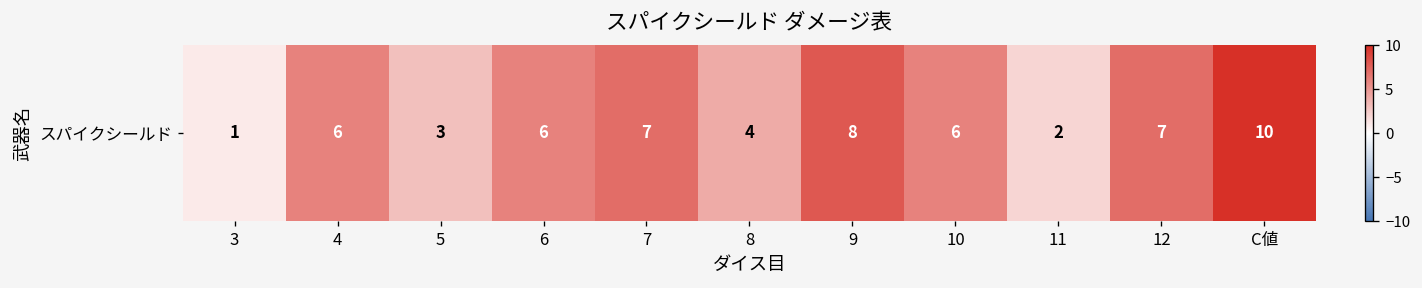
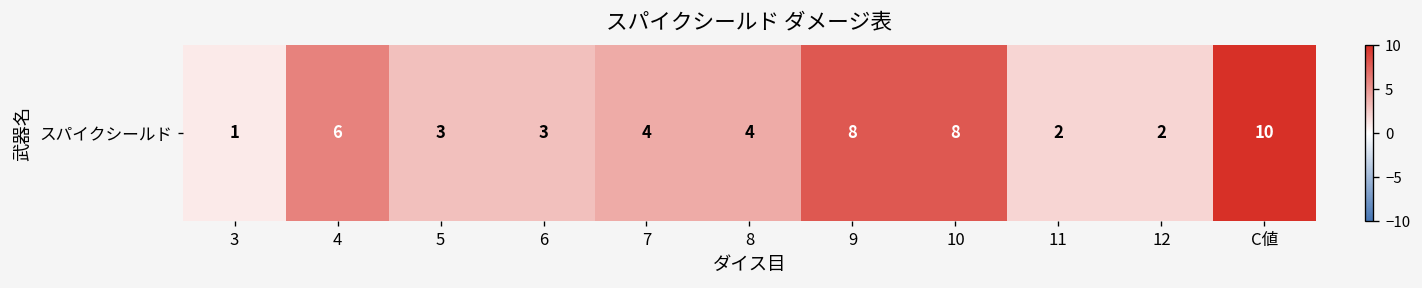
  {
    "スパイクシールド": {
      "3": 1,
      "4": 6,
      "5": 3,
-     "6": 6,
-     "7": 7,
+     "6": 3,
+     "7": 4,
      "8": 4,
      "9": 8,
-     "10": 6,
+     "10": 8,
      "11": 2,
-     "12": 7,
+     "12": 2,
      "C値": 10
    }
  }
